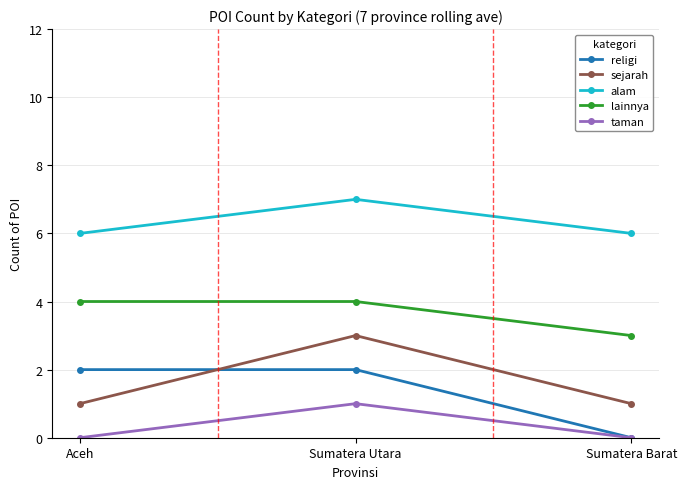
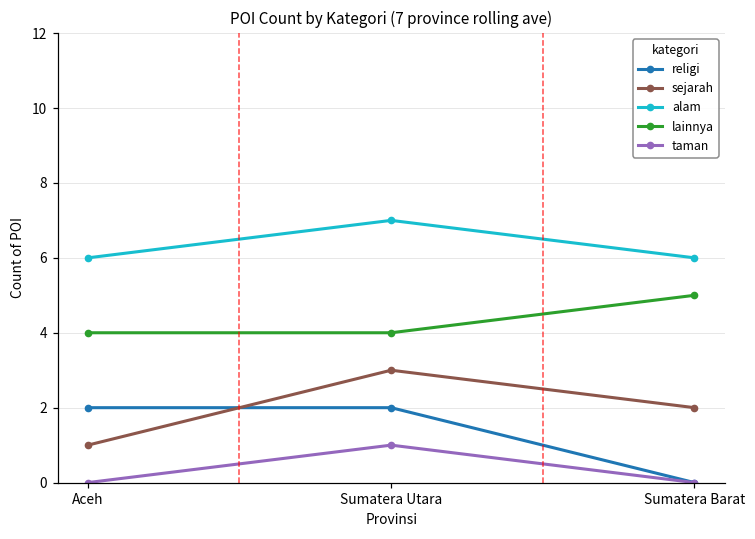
  {
    "religi": {
      "Aceh": 2,
      "Sumatera Utara": 2
    },
    "sejarah": {
      "Aceh": 1,
      "Sumatera Utara": 3,
-     "Sumatera Barat": 1
+     "Sumatera Barat": 2
    },
    "alam": {
      "Aceh": 6,
      "Sumatera Utara": 7,
      "Sumatera Barat": 6
    },
    "lainnya": {
      "Aceh": 4,
      "Sumatera Utara": 4,
-     "Sumatera Barat": 3
+     "Sumatera Barat": 5
    },
    "taman": {
      "Aceh": 0,
      "Sumatera Utara": 1
    }
  }
